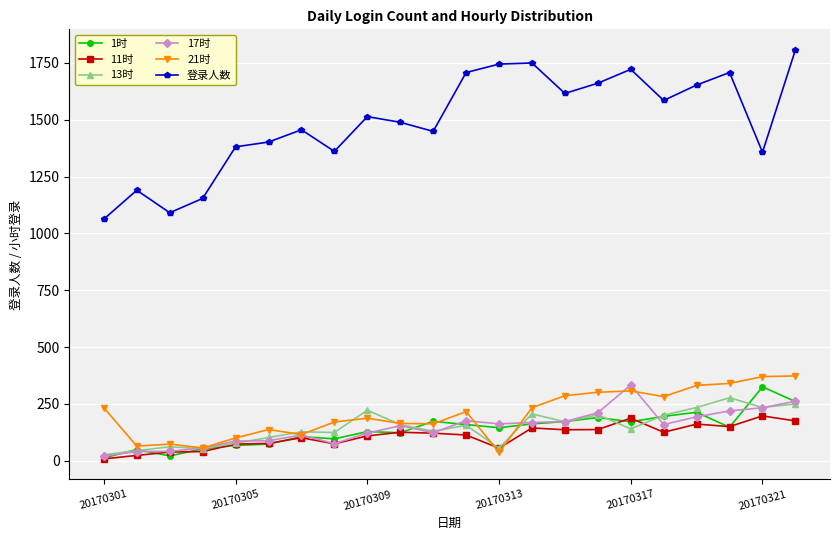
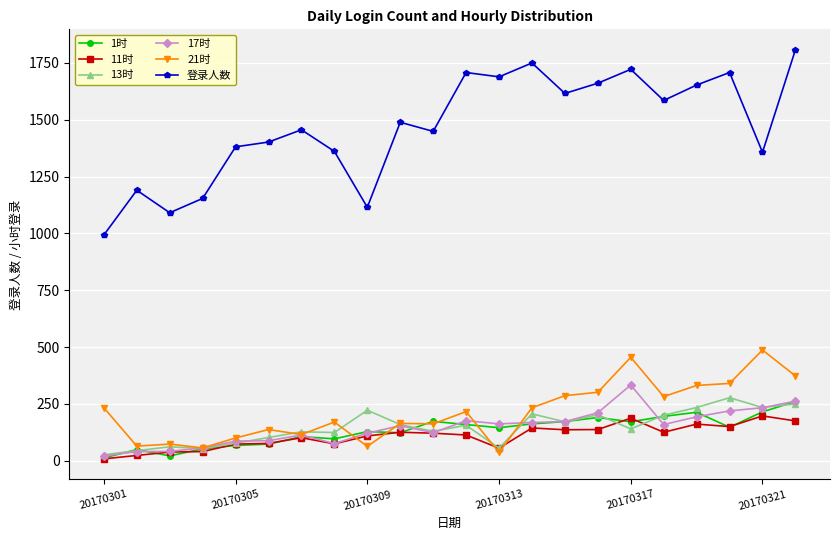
  {
    "1时": {
      "20170313": 150,
      "20170317": 170,
-     "20170321": 330
+     "20170321": 220
    },
    "11时": {
      "20170309": 110,
      "20170317": 190,
      "20170321": 200
    },
    "13时": {
      "20170309": 220,
      "20170317": 140
    },
    "17时": {
      "20170313": 160,
      "20170317": 330
    },
    "21时": {
      "20170301": 230,
      "20170305": 100,
-     "20170309": 190,
+     "20170309": 60,
      "20170313": 40,
-     "20170317": 310,
-     "20170321": 370
+     "20170317": 460,
+     "20170321": 490
    },
    "登录人数": {
-     "20170301": 1060,
+     "20170301": 990,
      "20170305": 1380,
-     "20170309": 1510,
-     "20170313": 1750,
+     "20170309": 1120,
+     "20170313": 1690,
      "20170317": 1720,
      "20170321": 1360
    }
  }
